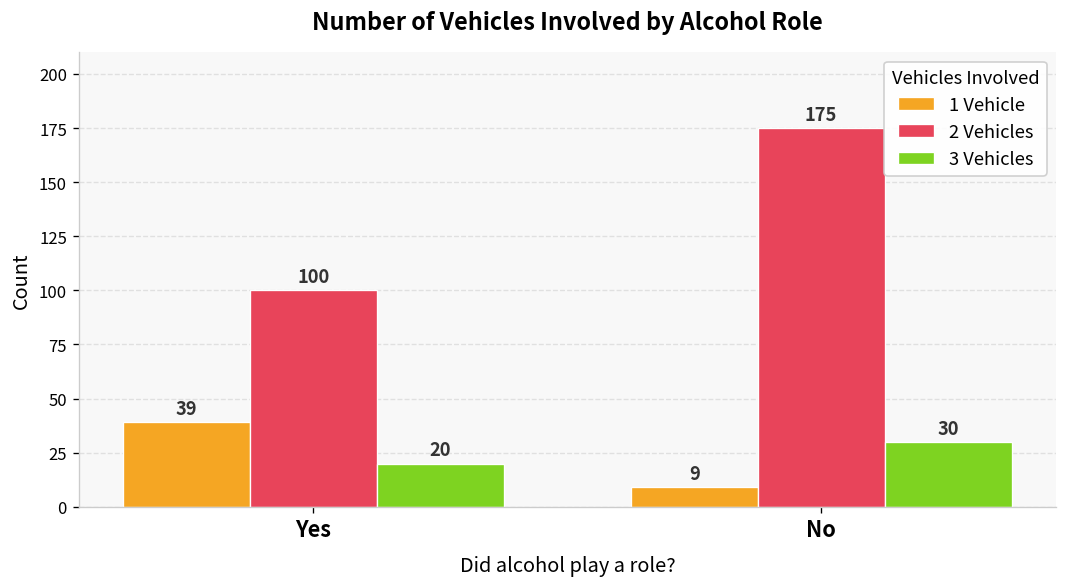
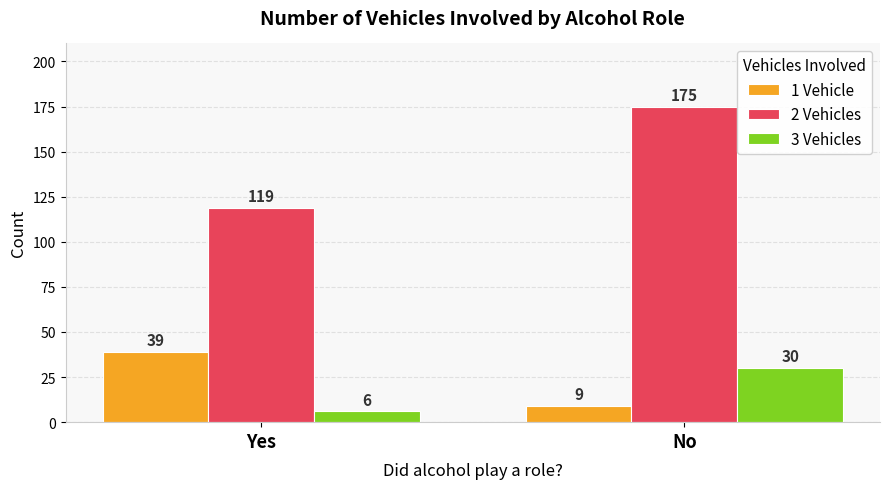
  {
    "1 Vehicle": {
      "Yes": 39,
      "No": 9
    },
    "2 Vehicles": {
-     "Yes": 100,
+     "Yes": 119,
      "No": 175
    },
    "3 Vehicles": {
-     "Yes": 20,
+     "Yes": 6,
      "No": 30
    }
  }
